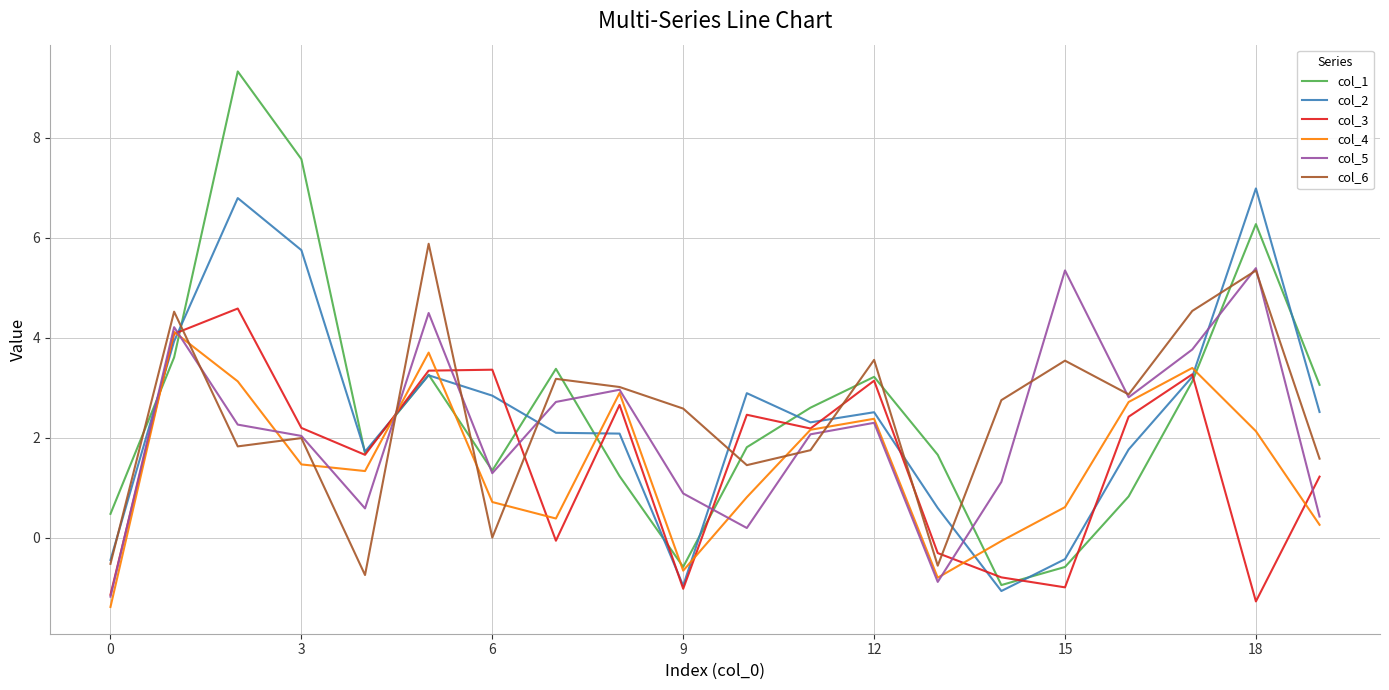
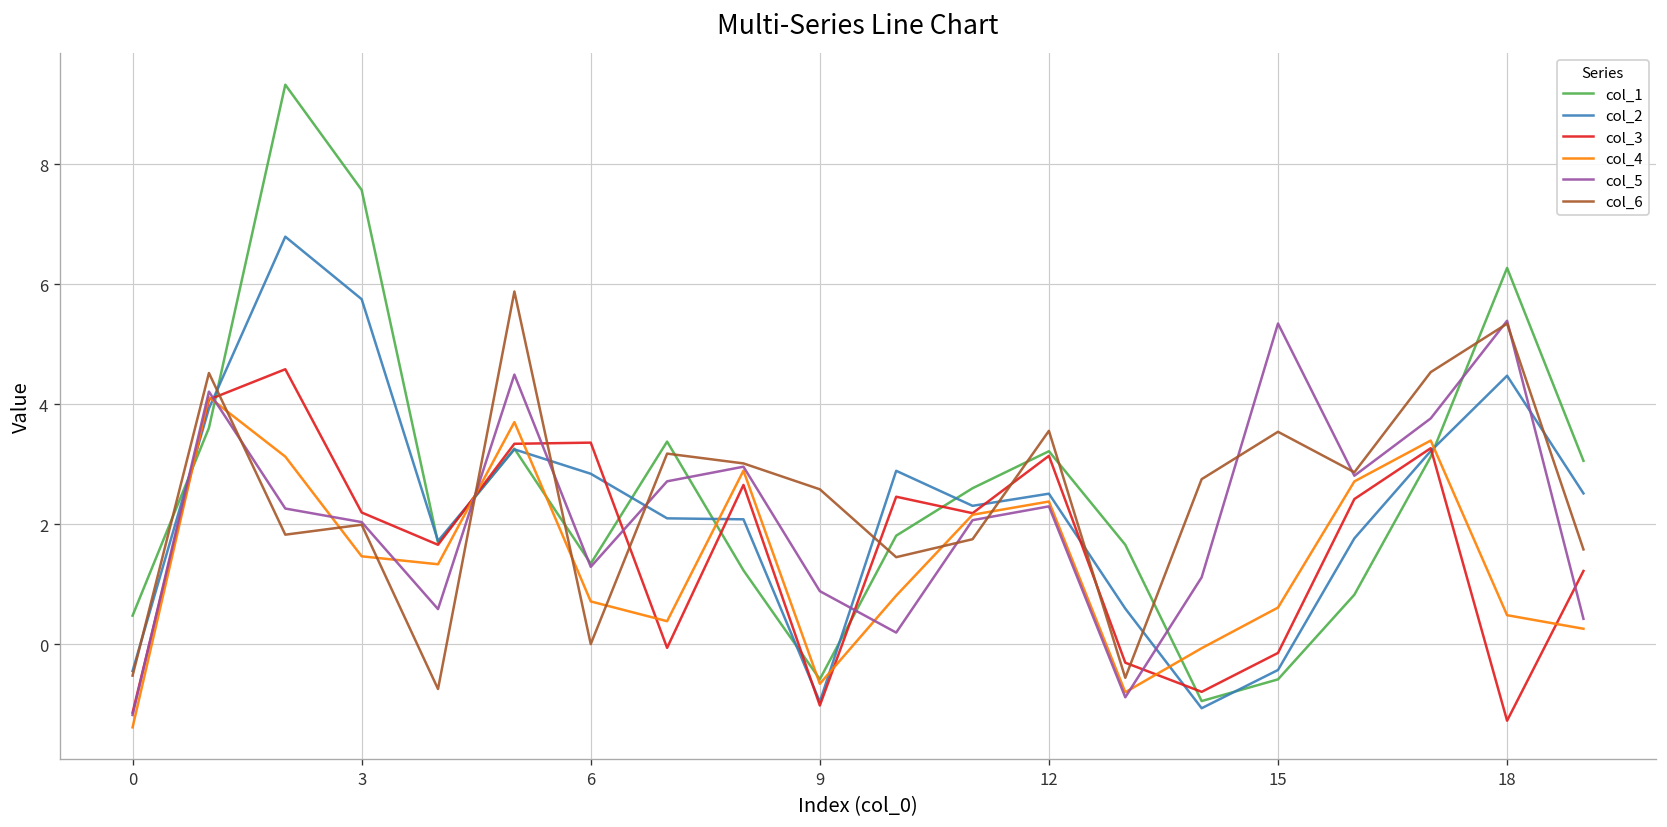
  {
    "col_1": {
      "0": 0.5,
      "3": 7.6,
      "6": 1.3,
      "9": -0.6,
      "12": 3.2,
      "15": -0.6,
      "18": 6.3
    },
    "col_2": {
      "0": -0.4,
      "3": 5.7,
      "6": 2.8,
      "9": -1.0,
      "12": 2.5,
      "15": -0.4,
-     "18": 7.0
+     "18": 4.5
    },
    "col_3": {
      "3": 2.2,
      "6": 3.4,
      "9": -1.0,
      "12": 3.1,
-     "15": -1.0,
+     "15": -0.1,
      "18": -1.3
    },
    "col_4": {
      "0": -1.4,
      "3": 1.5,
      "6": 0.7,
      "9": -0.7,
      "12": 2.4,
      "15": 0.6,
-     "18": 2.1
+     "18": 0.5
    },
    "col_5": {
      "6": 1.3,
      "9": 0.9,
      "12": 2.3,
      "15": 5.3
    },
    "col_6": {
      "0": -0.5,
      "6": 0.0,
      "9": 2.6,
      "12": 3.6,
      "15": 3.5
    }
  }
